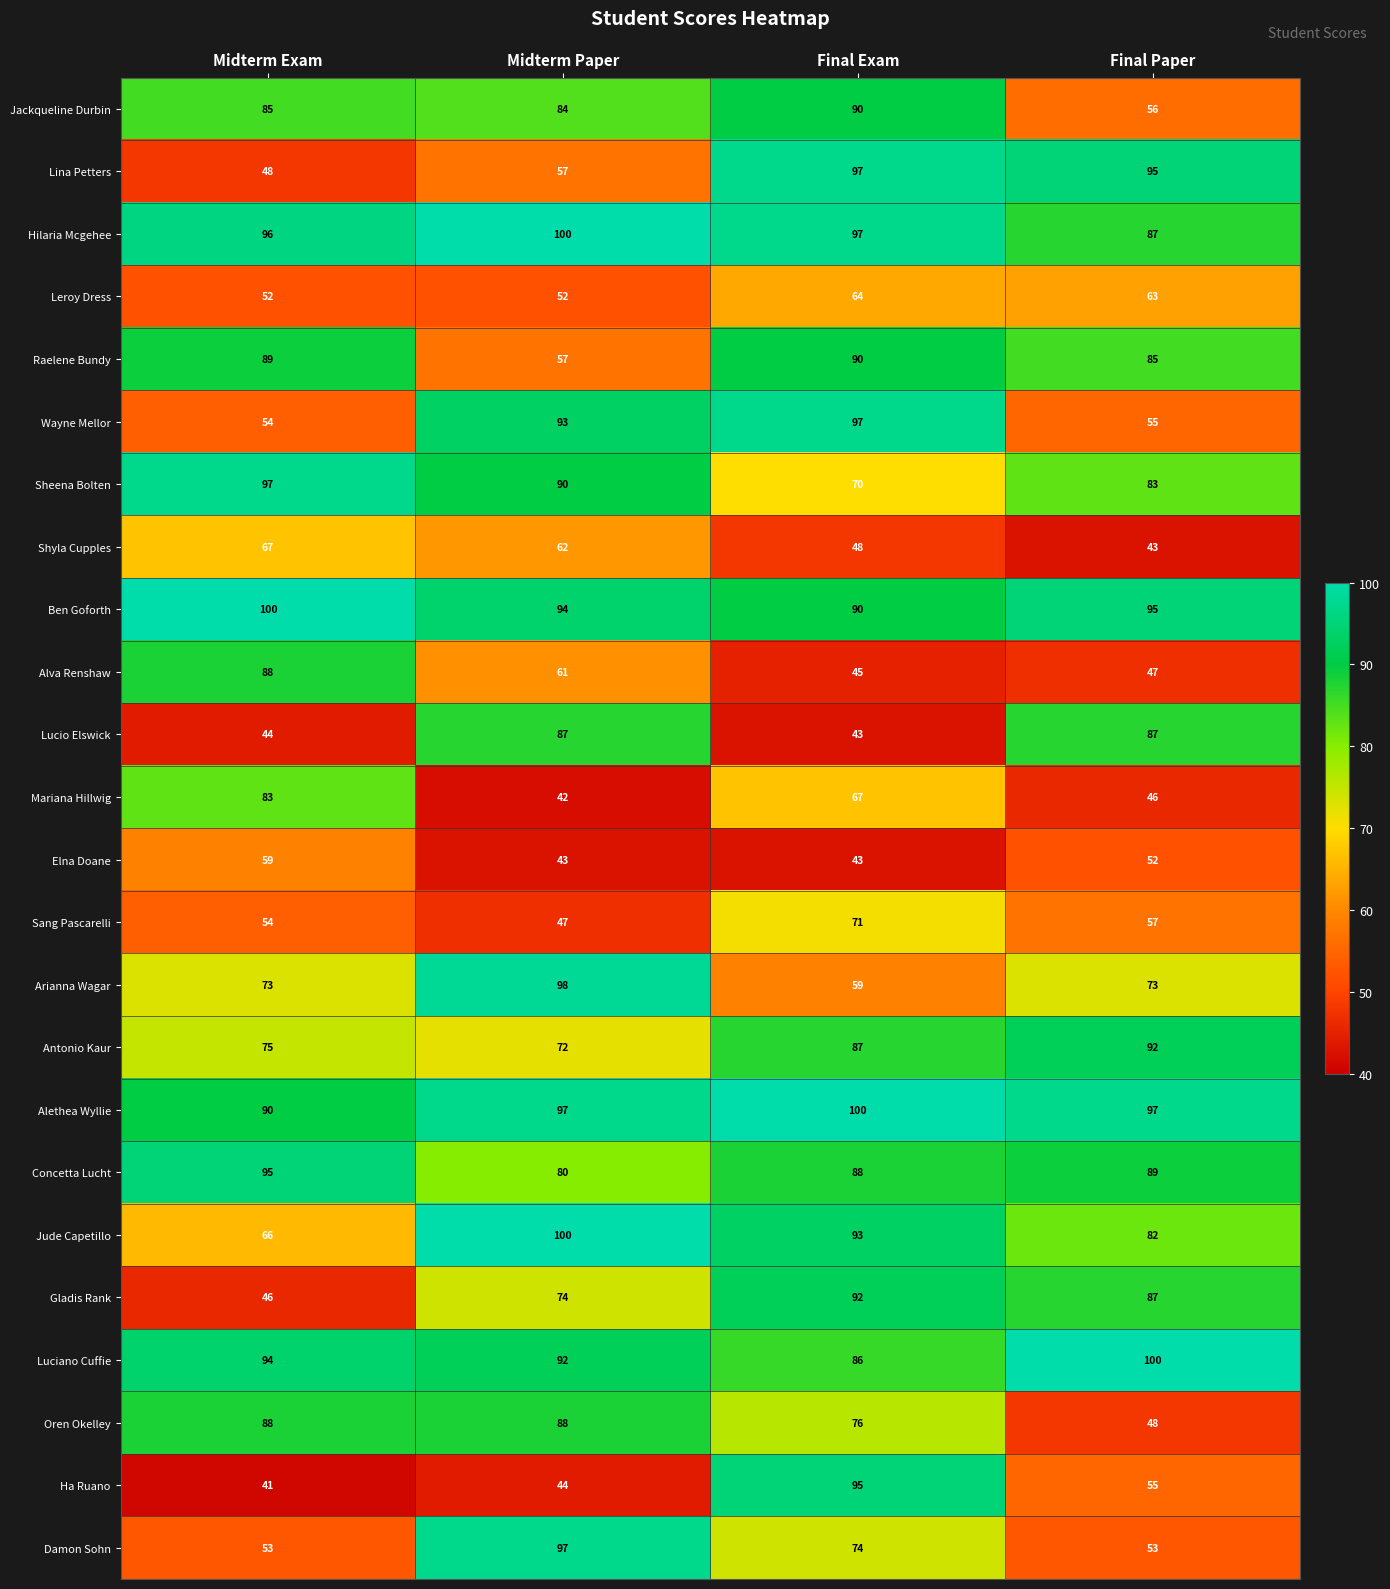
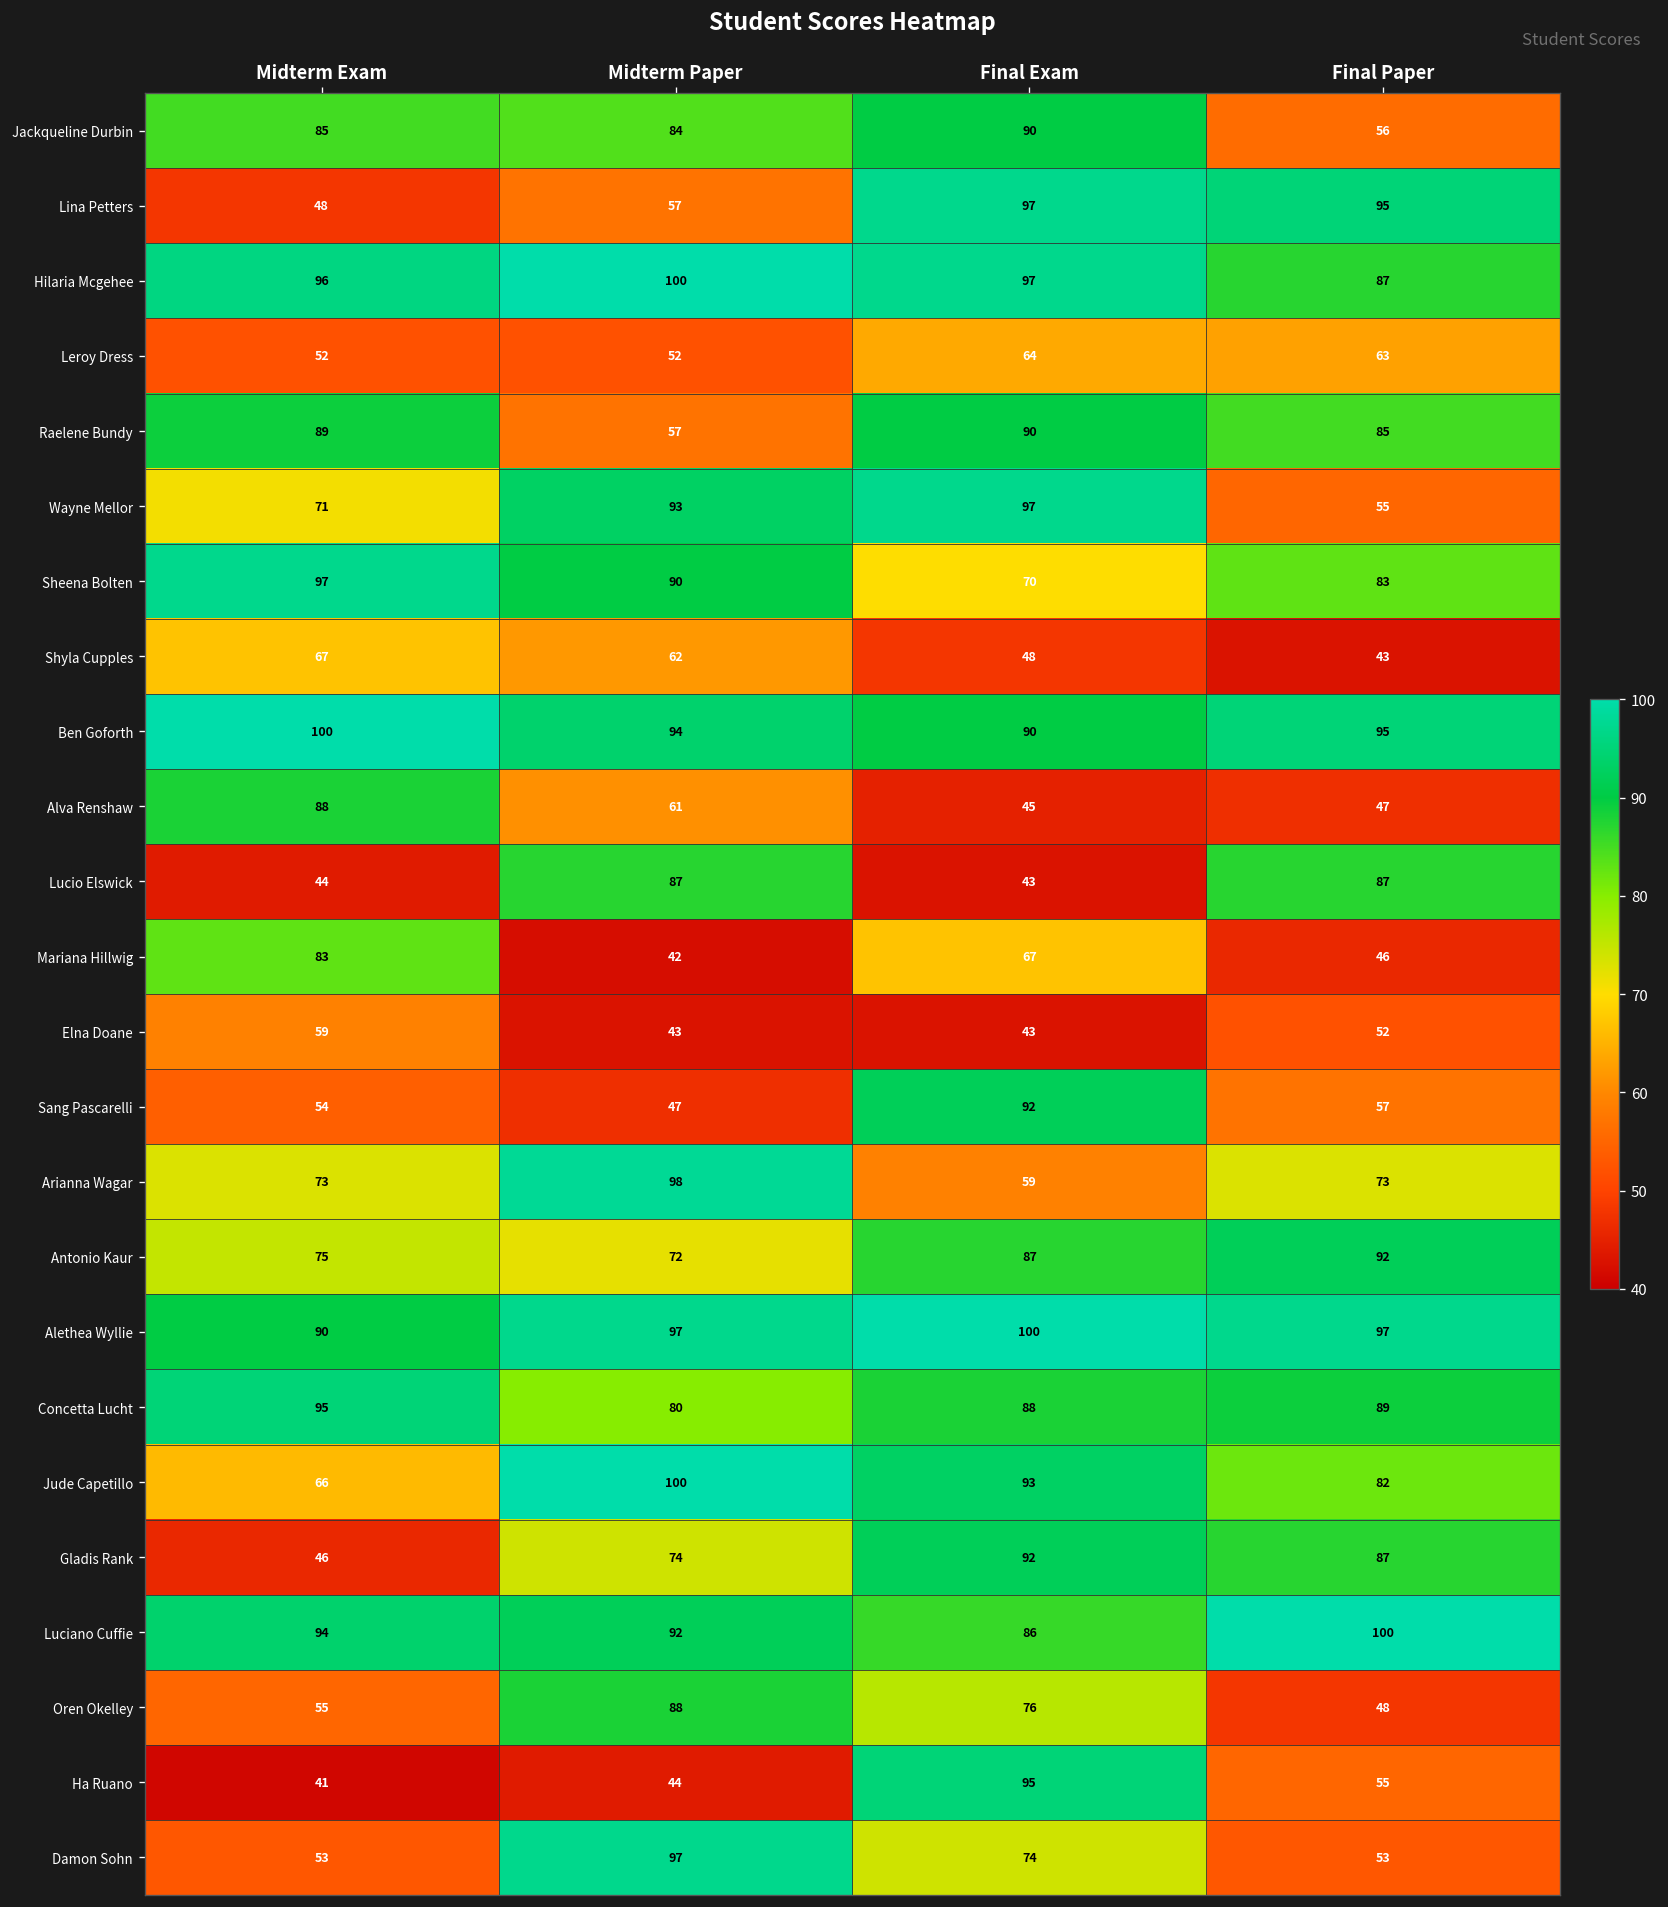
  {
    "Jackqueline Durbin": {
      "Midterm Exam": 85,
      "Midterm Paper": 84,
      "Final Exam": 90,
      "Final Paper": 56
    },
    "Lina Petters": {
      "Midterm Exam": 48,
      "Midterm Paper": 57,
      "Final Exam": 97,
      "Final Paper": 95
    },
    "Hilaria Mcgehee": {
      "Midterm Exam": 96,
      "Midterm Paper": 100,
      "Final Exam": 97,
      "Final Paper": 87
    },
    "Leroy Dress": {
      "Midterm Exam": 52,
      "Midterm Paper": 52,
      "Final Exam": 64,
      "Final Paper": 63
    },
    "Raelene Bundy": {
      "Midterm Exam": 89,
      "Midterm Paper": 57,
      "Final Exam": 90,
      "Final Paper": 85
    },
    "Wayne Mellor": {
-     "Midterm Exam": 54,
+     "Midterm Exam": 71,
      "Midterm Paper": 93,
      "Final Exam": 97,
      "Final Paper": 55
    },
    "Sheena Bolten": {
      "Midterm Exam": 97,
      "Midterm Paper": 90,
      "Final Exam": 70,
      "Final Paper": 83
    },
    "Shyla Cupples": {
      "Midterm Exam": 67,
      "Midterm Paper": 62,
      "Final Exam": 48,
      "Final Paper": 43
    },
    "Ben Goforth": {
      "Midterm Exam": 100,
      "Midterm Paper": 94,
      "Final Exam": 90,
      "Final Paper": 95
    },
    "Alva Renshaw": {
      "Midterm Exam": 88,
      "Midterm Paper": 61,
      "Final Exam": 45,
      "Final Paper": 47
    },
    "Lucio Elswick": {
      "Midterm Exam": 44,
      "Midterm Paper": 87,
      "Final Exam": 43,
      "Final Paper": 87
    },
    "Mariana Hillwig": {
      "Midterm Exam": 83,
      "Midterm Paper": 42,
      "Final Exam": 67,
      "Final Paper": 46
    },
    "Elna Doane": {
      "Midterm Exam": 59,
      "Midterm Paper": 43,
      "Final Exam": 43,
      "Final Paper": 52
    },
    "Sang Pascarelli": {
      "Midterm Exam": 54,
      "Midterm Paper": 47,
-     "Final Exam": 71,
+     "Final Exam": 92,
      "Final Paper": 57
    },
    "Arianna Wagar": {
      "Midterm Exam": 73,
      "Midterm Paper": 98,
      "Final Exam": 59,
      "Final Paper": 73
    },
    "Antonio Kaur": {
      "Midterm Exam": 75,
      "Midterm Paper": 72,
      "Final Exam": 87,
      "Final Paper": 92
    },
    "Alethea Wyllie": {
      "Midterm Exam": 90,
      "Midterm Paper": 97,
      "Final Exam": 100,
      "Final Paper": 97
    },
    "Concetta Lucht": {
      "Midterm Exam": 95,
      "Midterm Paper": 80,
      "Final Exam": 88,
      "Final Paper": 89
    },
    "Jude Capetillo": {
      "Midterm Exam": 66,
      "Midterm Paper": 100,
      "Final Exam": 93,
      "Final Paper": 82
    },
    "Gladis Rank": {
      "Midterm Exam": 46,
      "Midterm Paper": 74,
      "Final Exam": 92,
      "Final Paper": 87
    },
    "Luciano Cuffie": {
      "Midterm Exam": 94,
      "Midterm Paper": 92,
      "Final Exam": 86,
      "Final Paper": 100
    },
    "Oren Okelley": {
-     "Midterm Exam": 88,
+     "Midterm Exam": 55,
      "Midterm Paper": 88,
      "Final Exam": 76,
      "Final Paper": 48
    },
    "Ha Ruano": {
      "Midterm Exam": 41,
      "Midterm Paper": 44,
      "Final Exam": 95,
      "Final Paper": 55
    },
    "Damon Sohn": {
      "Midterm Exam": 53,
      "Midterm Paper": 97,
      "Final Exam": 74,
      "Final Paper": 53
    }
  }
